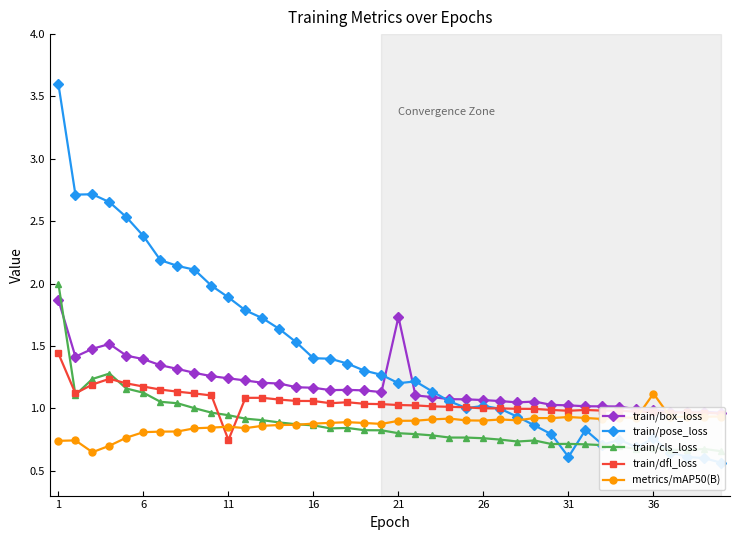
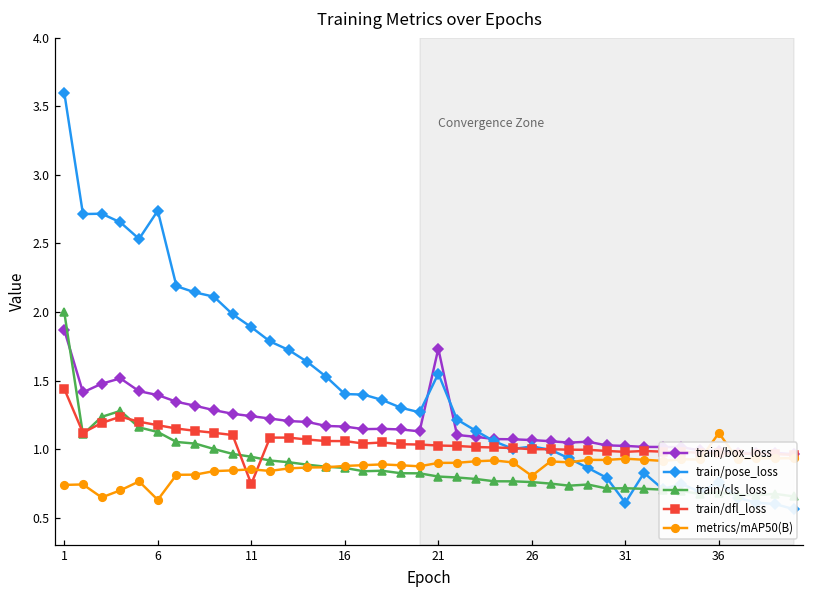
  {
    "train/box_loss": {
      "1": 1.87,
      "6": 1.39,
      "11": 1.24,
      "16": 1.16,
      "21": 1.73,
      "26": 1.07,
      "31": 1.02
    },
    "train/pose_loss": {
      "1": 3.60,
-     "6": 2.38,
+     "6": 2.74,
      "11": 1.89,
      "16": 1.40,
-     "21": 1.20,
+     "21": 1.55,
      "31": 0.61
    },
    "train/cls_loss": {
      "1": 2.00,
      "6": 1.12,
      "11": 0.94,
      "21": 0.80,
      "26": 0.76,
      "31": 0.71
    },
    "train/dfl_loss": {
      "1": 1.44,
      "6": 1.17,
      "11": 0.75,
      "16": 1.06,
      "21": 1.03,
      "31": 0.98
    },
    "metrics/mAP50(B)": {
      "1": 0.74,
-     "6": 0.81,
+     "6": 0.63,
      "11": 0.85,
      "21": 0.90,
-     "26": 0.90,
+     "26": 0.80,
      "31": 0.93,
      "36": 1.12
    }
  }
